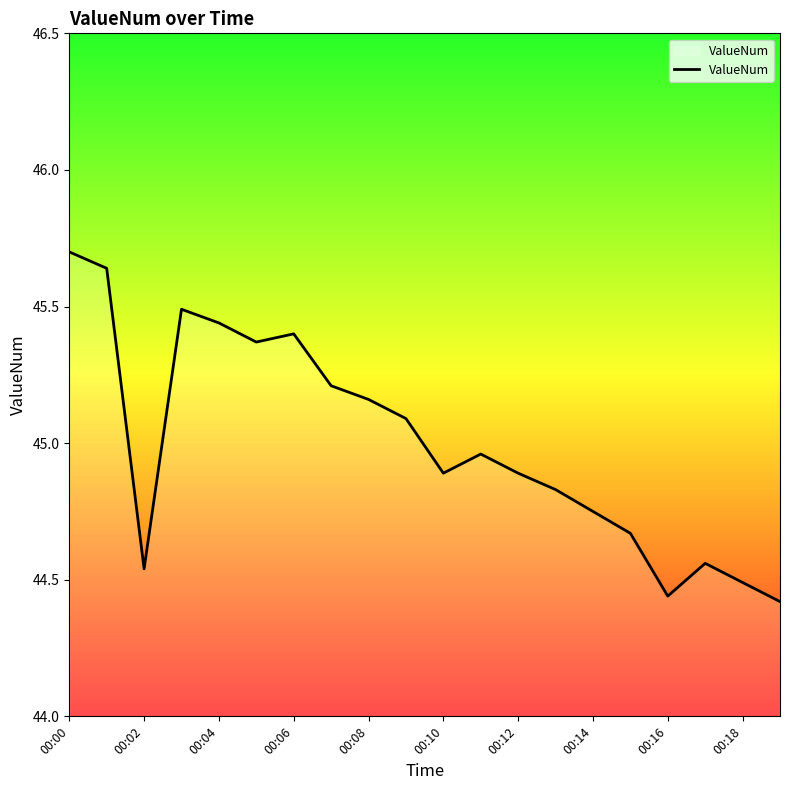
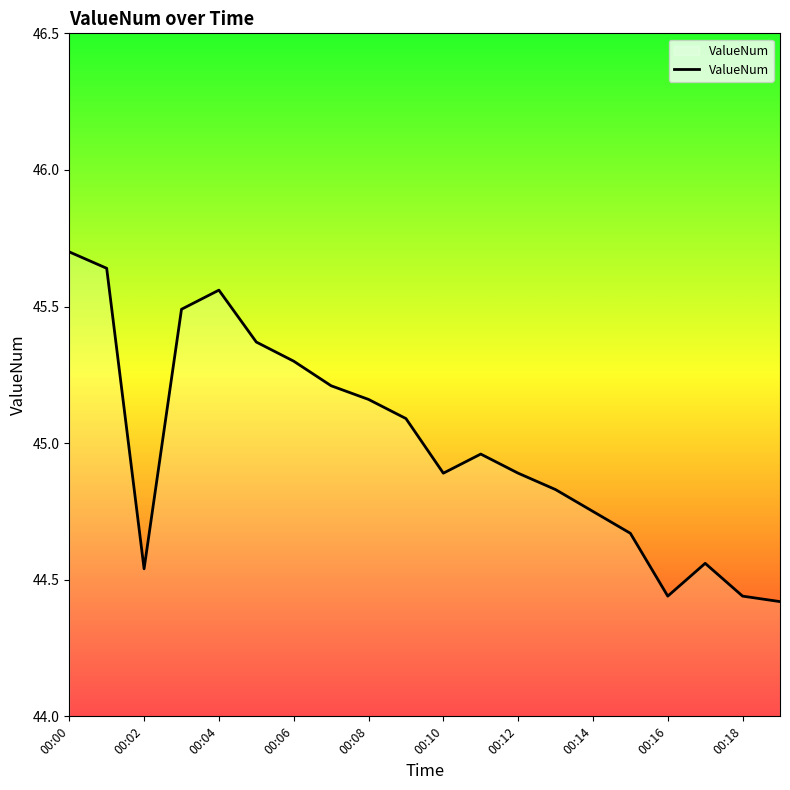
  {
    "00:00": 45.70,
    "00:02": 44.54,
-   "00:04": 45.44,
-   "00:06": 45.4,
+   "00:04": 45.56,
+   "00:06": 45.3,
    "00:08": 45.16,
    "00:10": 44.89,
    "00:12": 44.89,
    "00:14": 44.75,
    "00:16": 44.44,
-   "00:18": 44.49
+   "00:18": 44.44
  }
